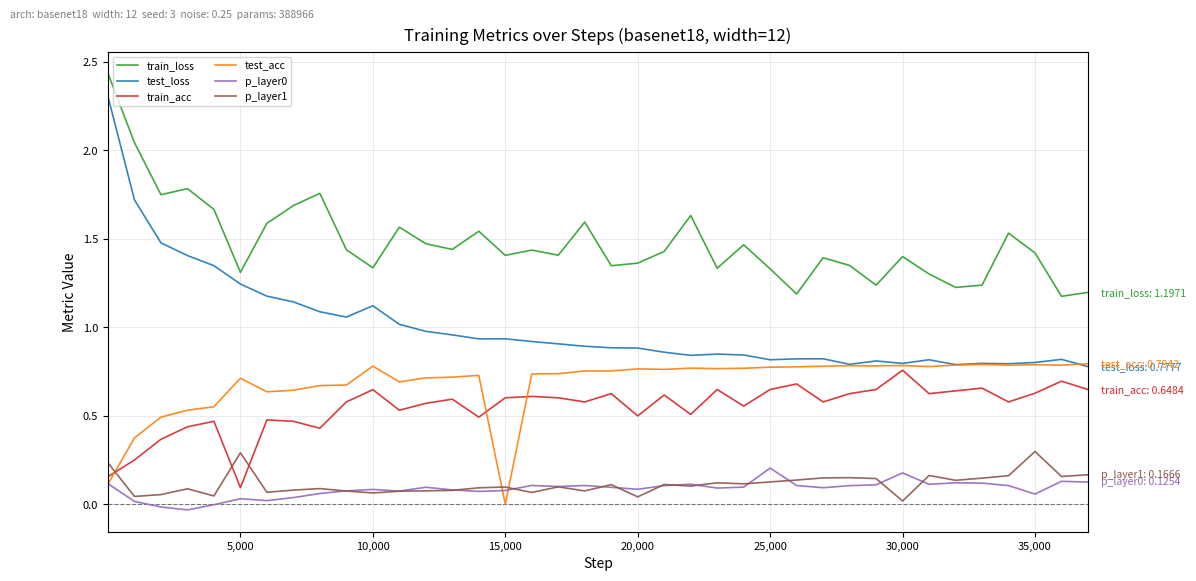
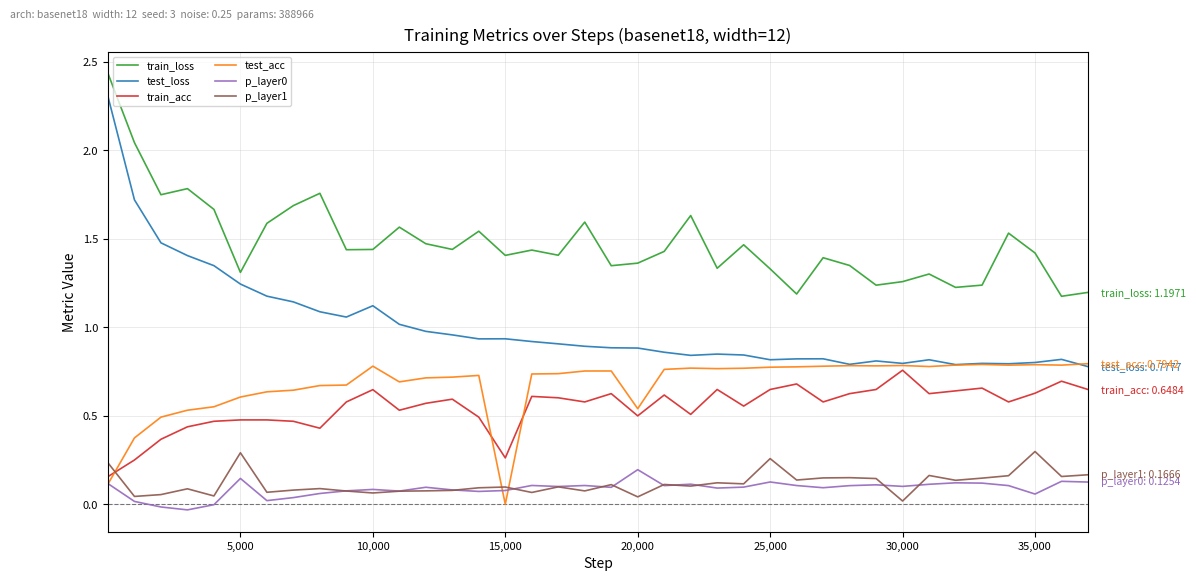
  {
    "train_loss": {
      "5,000": 1.31,
-     "10,000": 1.34,
+     "10,000": 1.44,
      "15,000": 1.41,
      "20,000": 1.36,
      "25,000": 1.33,
-     "30,000": 1.40,
+     "30,000": 1.26,
      "35,000": 1.42
    },
    "test_loss": {
      "5,000": 1.24,
      "10,000": 1.12,
      "15,000": 0.93,
      "20,000": 0.88,
      "25,000": 0.82
    },
    "train_acc": {
-     "5,000": 0.09,
+     "5,000": 0.48,
      "10,000": 0.65,
-     "15,000": 0.60,
+     "15,000": 0.26,
      "20,000": 0.50,
      "25,000": 0.65,
      "30,000": 0.76,
      "35,000": 0.63
    },
    "test_acc": {
-     "5,000": 0.71,
+     "5,000": 0.61,
      "10,000": 0.78,
      "15,000": 0.00,
-     "20,000": 0.76,
+     "20,000": 0.54,
      "25,000": 0.77
    },
    "p_layer0": {
-     "5,000": 0.03,
+     "5,000": 0.15,
      "10,000": 0.08,
      "15,000": 0.08,
-     "20,000": 0.08,
-     "25,000": 0.20,
-     "30,000": 0.18,
+     "20,000": 0.20,
+     "25,000": 0.13,
+     "30,000": 0.10,
      "35,000": 0.06
    },
    "p_layer1": {
      "5,000": 0.29,
      "10,000": 0.06,
      "15,000": 0.10,
      "20,000": 0.04,
-     "25,000": 0.13,
+     "25,000": 0.26,
      "30,000": 0.02,
      "35,000": 0.30
    }
  }
